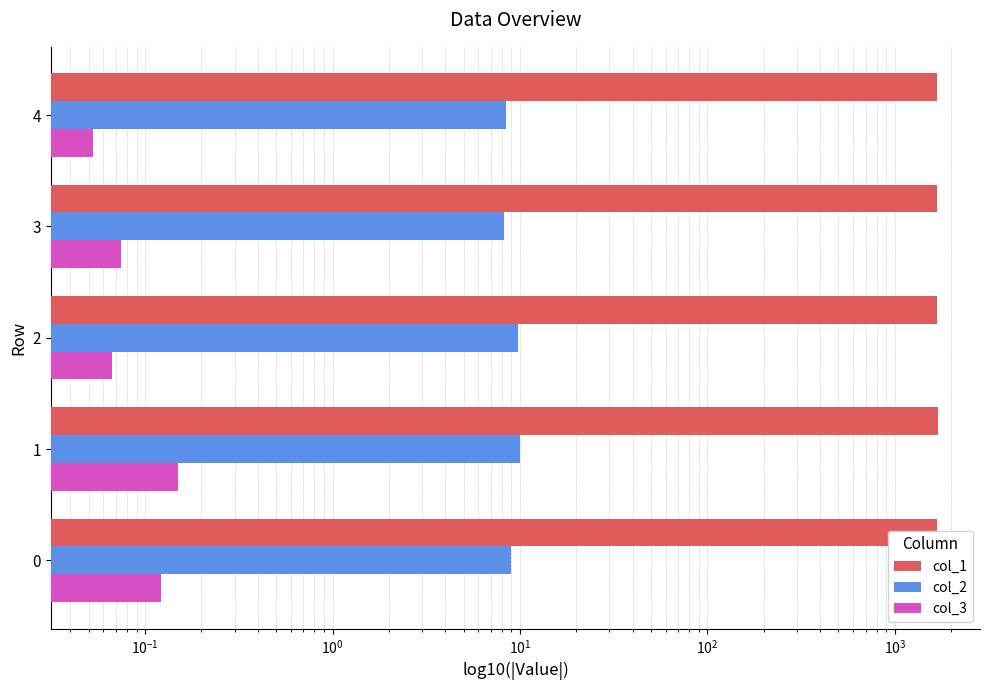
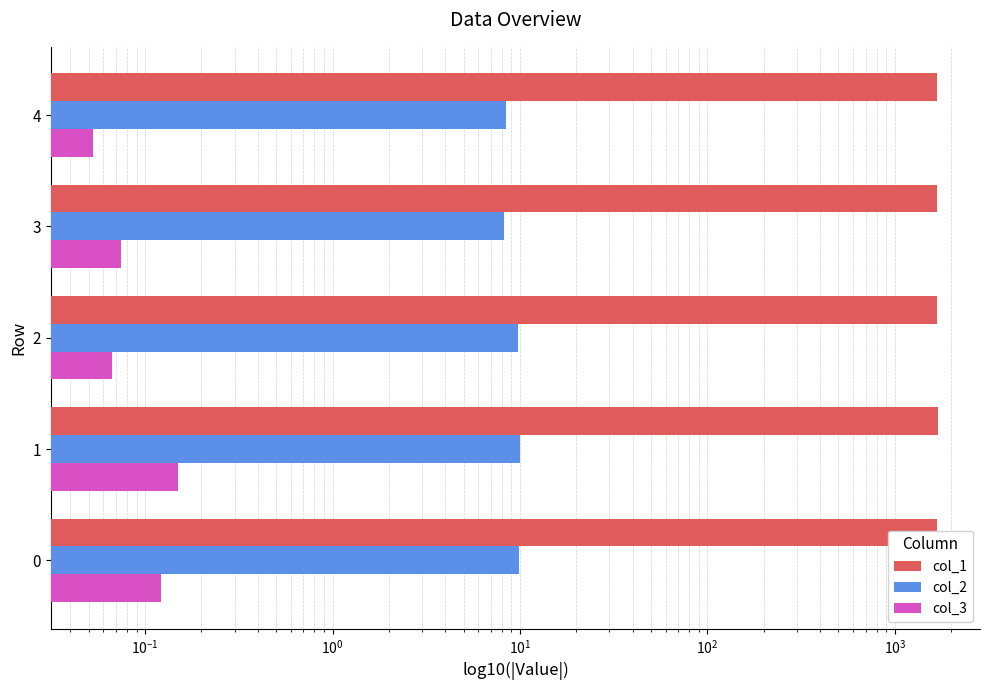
  {
    "col_1": {
      "4": 1700,
      "3": 1700,
      "2": 1700,
      "1": 1700
    },
    "col_2": {
      "4": 8,
      "3": 8,
      "2": 10,
      "1": 10,
-     "0": 9
+     "0": 10
    },
    "col_3": {
      "4": 0.053,
      "3": 0.075,
      "2": 0.067,
      "1": 0.15,
      "0": 0.12
    }
  }
